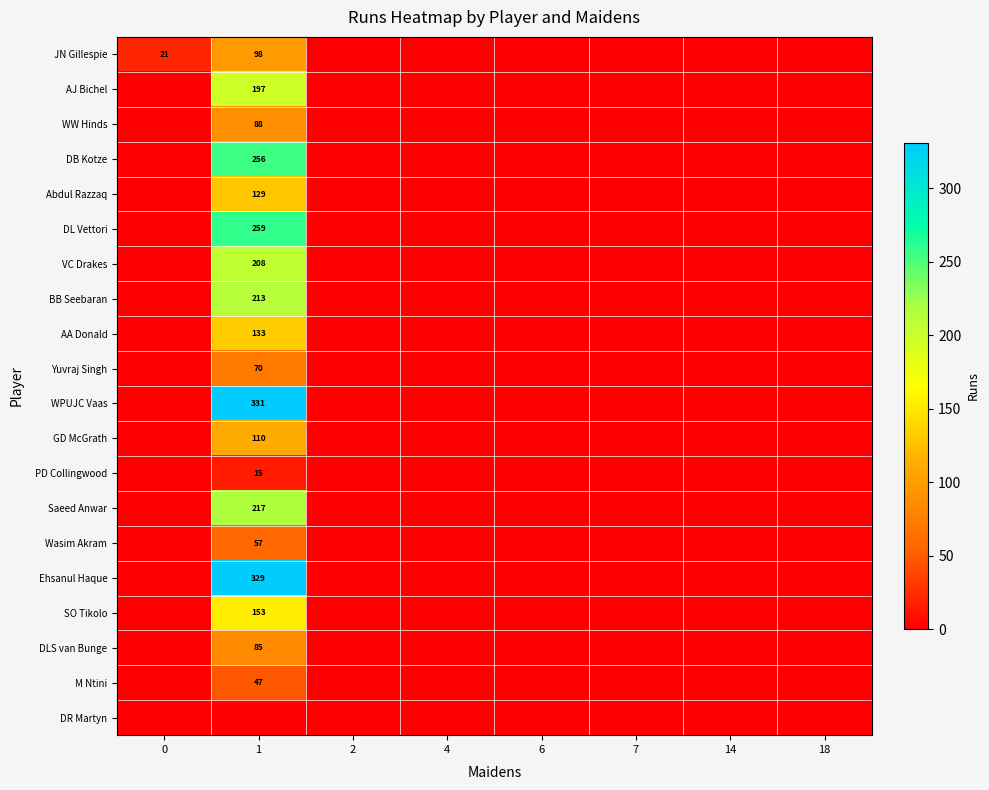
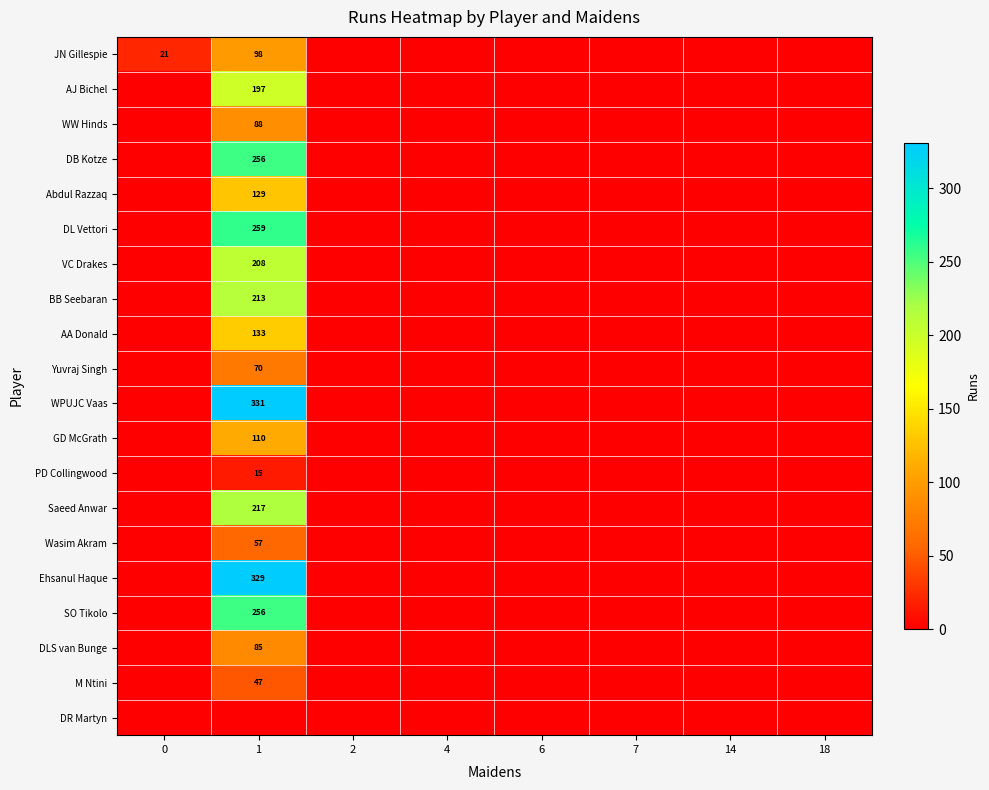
  {
    "JN Gillespie": {
      "0": 21,
      "1": 98
    },
    "AJ Bichel": {
      "1": 197
    },
    "WW Hinds": {
      "1": 88
    },
    "DB Kotze": {
      "1": 256
    },
    "Abdul Razzaq": {
      "1": 129
    },
    "DL Vettori": {
      "1": 259
    },
    "VC Drakes": {
      "1": 208
    },
    "BB Seebaran": {
      "1": 213
    },
    "AA Donald": {
      "1": 133
    },
    "Yuvraj Singh": {
      "1": 70
    },
    "WPUJC Vaas": {
      "1": 331
    },
    "GD McGrath": {
      "1": 110
    },
    "PD Collingwood": {
      "1": 15
    },
    "Saeed Anwar": {
      "1": 217
    },
    "Wasim Akram": {
      "1": 57
    },
    "Ehsanul Haque": {
      "1": 329
    },
    "SO Tikolo": {
-     "1": 153
+     "1": 256
    },
    "DLS van Bunge": {
      "1": 85
    },
    "M Ntini": {
      "1": 47
    }
  }
